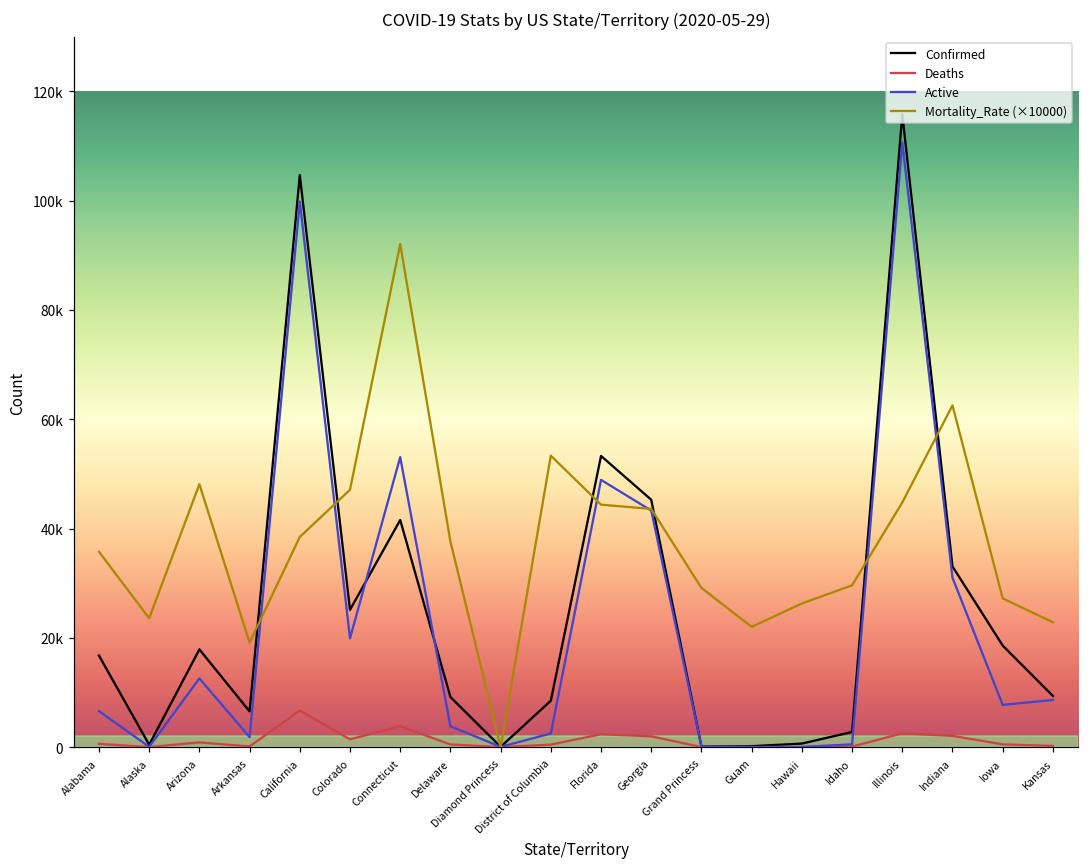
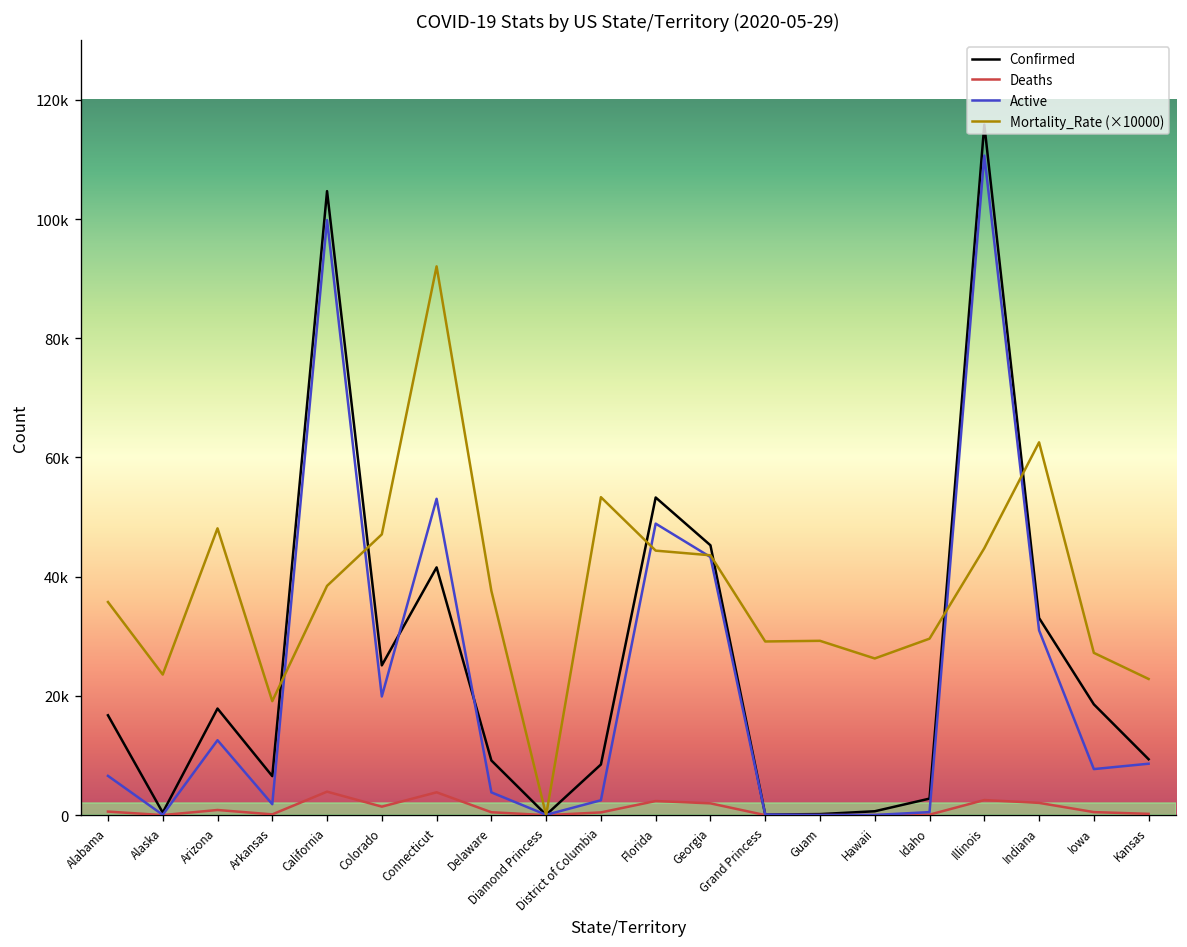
  {
    "Confirmed": {
      "Alabama": 17000,
      "Arizona": 18000,
      "Arkansas": 7000,
      "California": 105000,
      "Colorado": 25000,
      "Connecticut": 42000,
      "Delaware": 9000,
      "District of Columbia": 8000,
      "Florida": 53000,
      "Georgia": 45000,
      "Idaho": 3000,
      "Indiana": 33000,
      "Iowa": 19000,
      "Kansas": 9000
    },
    "Deaths": {
-     "California": 7000,
+     "California": 4000,
      "Connecticut": 4000,
      "Florida": 2000,
      "Illinois": 3000,
      "Indiana": 2000
    },
    "Active": {
      "Alabama": 7000,
      "Arizona": 13000,
      "California": 100000,
      "Colorado": 20000,
      "Connecticut": 53000,
      "Delaware": 4000,
      "District of Columbia": 2000,
      "Florida": 49000,
      "Illinois": 111000,
      "Indiana": 31000,
      "Iowa": 8000,
      "Kansas": 9000
    },
    "Mortality_Rate (×10000)": {
      "Alabama": 36000,
      "Alaska": 24000,
      "Arizona": 48000,
      "Arkansas": 19000,
      "California": 38000,
      "Colorado": 47000,
      "Connecticut": 92000,
      "Delaware": 38000,
      "District of Columbia": 53000,
      "Florida": 44000,
      "Grand Princess": 29000,
-     "Guam": 22000,
+     "Guam": 29000,
      "Hawaii": 26000,
      "Idaho": 30000,
      "Illinois": 45000,
      "Indiana": 63000,
      "Iowa": 27000,
      "Kansas": 23000
    }
  }
